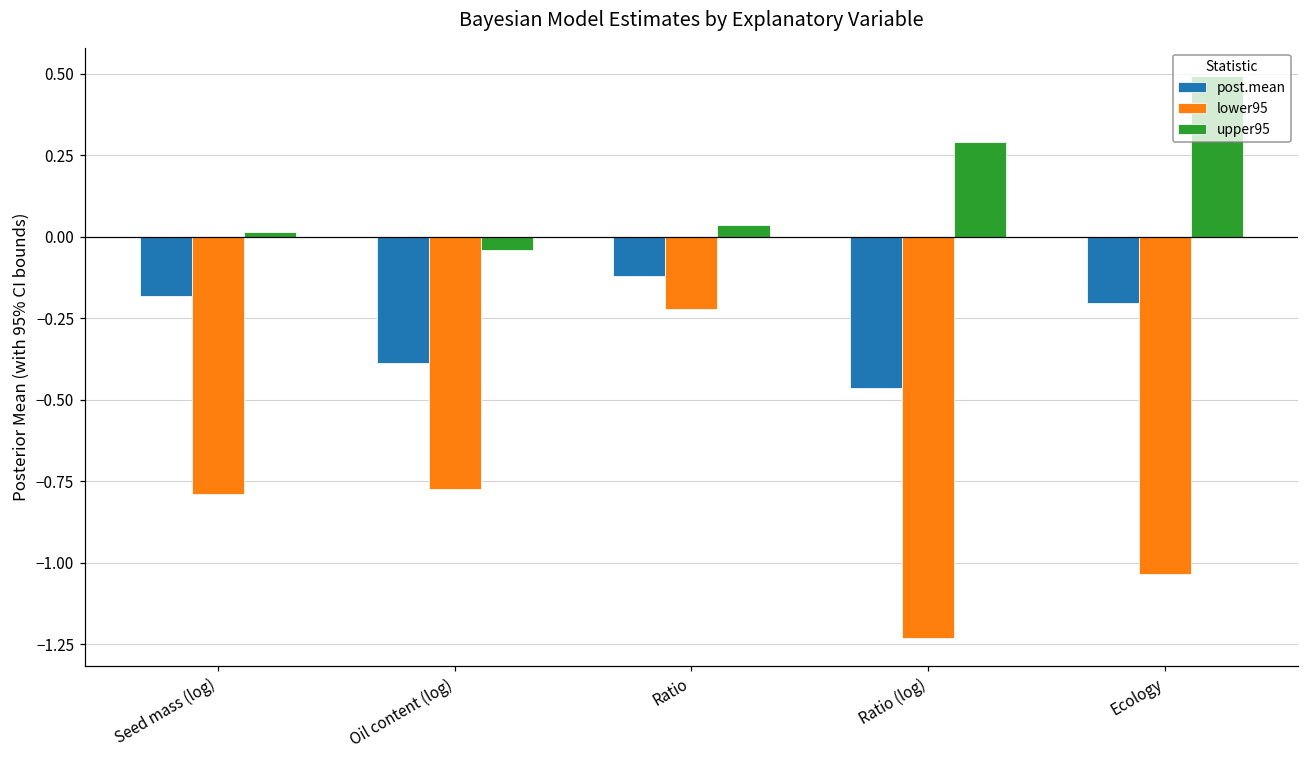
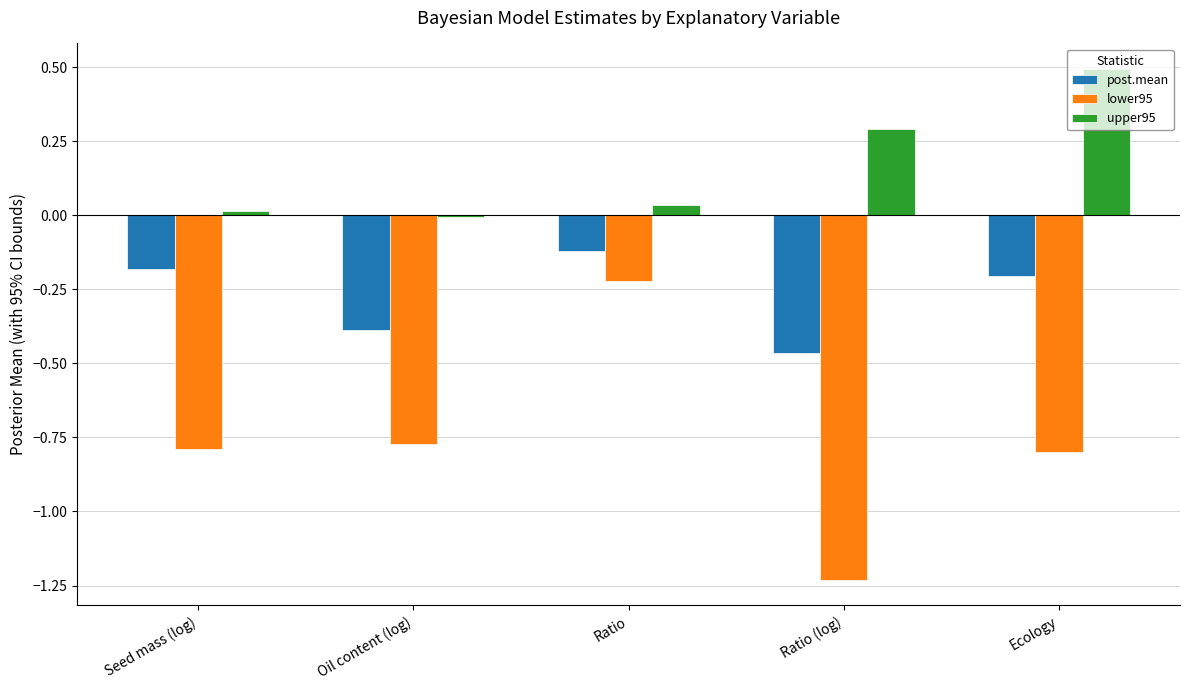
  {
    "post.mean": {
      "Seed mass (log)": -0.18,
      "Oil content (log)": -0.39,
      "Ratio": -0.12,
      "Ratio (log)": -0.46,
      "Ecology": -0.20
    },
    "lower95": {
      "Seed mass (log)": -0.79,
      "Oil content (log)": -0.77,
      "Ratio": -0.22,
      "Ratio (log)": -1.23,
-     "Ecology": -1.04
+     "Ecology": -0.80
    },
    "upper95": {
      "Seed mass (log)": 0.02,
-     "Oil content (log)": -0.04,
+     "Oil content (log)": -0.01,
      "Ratio": 0.03,
      "Ratio (log)": 0.29
    }
  }
